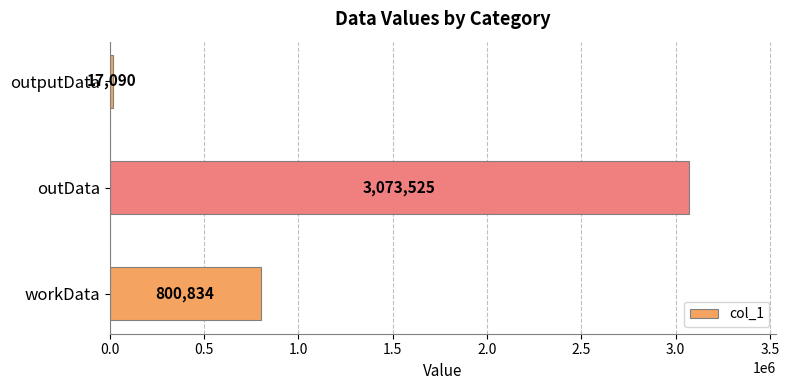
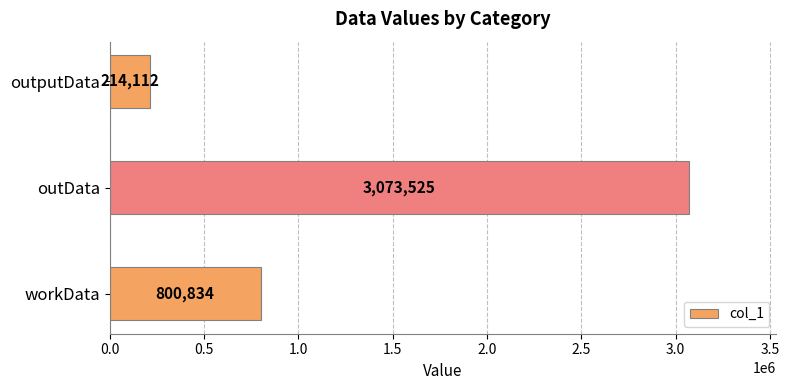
  {
-   "outputData": "17,090",
+   "outputData": "214,112",
    "outData": "3,073,525",
    "workData": "800,834"
  }
